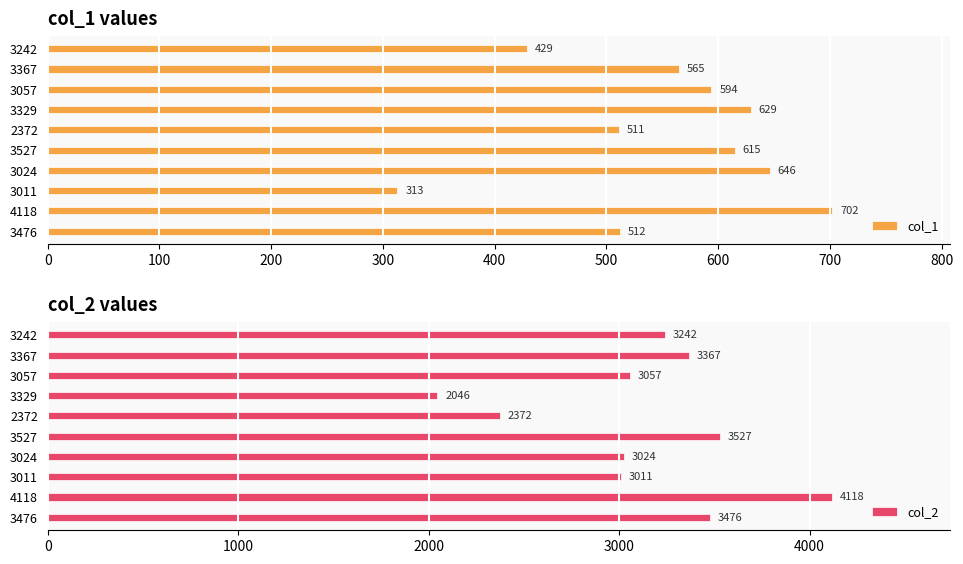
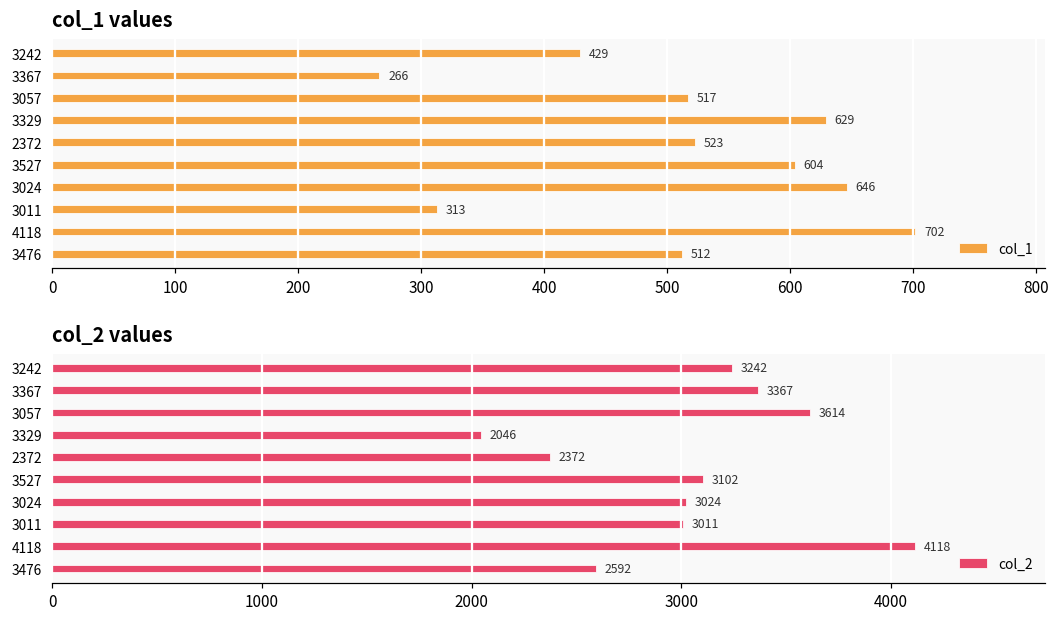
  {
    "col_1 values": {
      "3242": 429,
-     "3367": 565,
-     "3057": 594,
+     "3367": 266,
+     "3057": 517,
      "3329": 629,
-     "2372": 511,
-     "3527": 615,
+     "2372": 523,
+     "3527": 604,
      "3024": 646,
      "3011": 313,
      "4118": 702,
      "3476": 512
    },
    "col_2 values": {
      "3242": 3242,
      "3367": 3367,
-     "3057": 3057,
+     "3057": 3614,
      "3329": 2046,
      "2372": 2372,
-     "3527": 3527,
+     "3527": 3102,
      "3024": 3024,
      "3011": 3011,
      "4118": 4118,
-     "3476": 3476
+     "3476": 2592
    }
  }
